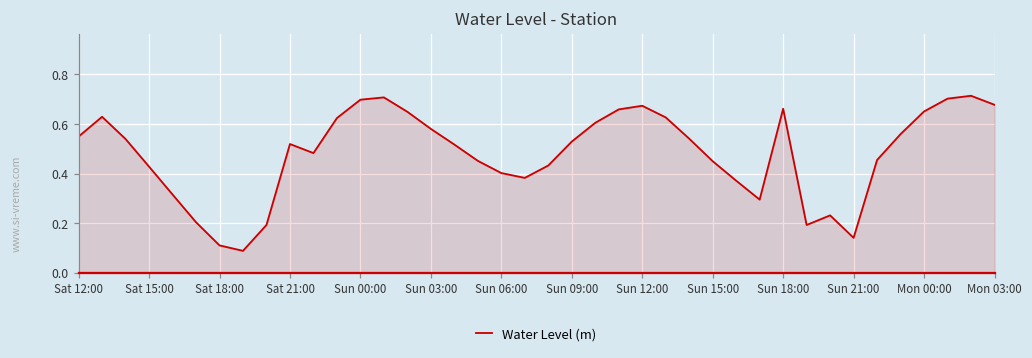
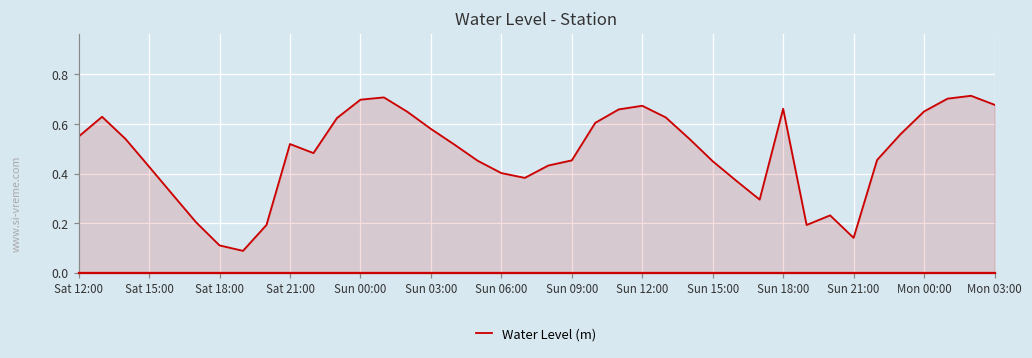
  {
    "Sat 12:00": 0.55,
    "Sat 15:00": 0.43,
    "Sat 18:00": 0.11,
    "Sat 21:00": 0.52,
    "Sun 00:00": 0.70,
    "Sun 03:00": 0.58,
    "Sun 06:00": 0.40,
-   "Sun 09:00": 0.53,
+   "Sun 09:00": 0.45,
    "Sun 12:00": 0.67,
    "Sun 15:00": 0.45,
    "Sun 18:00": 0.66,
    "Sun 21:00": 0.14,
    "Mon 00:00": 0.65,
    "Mon 03:00": 0.68
  }
